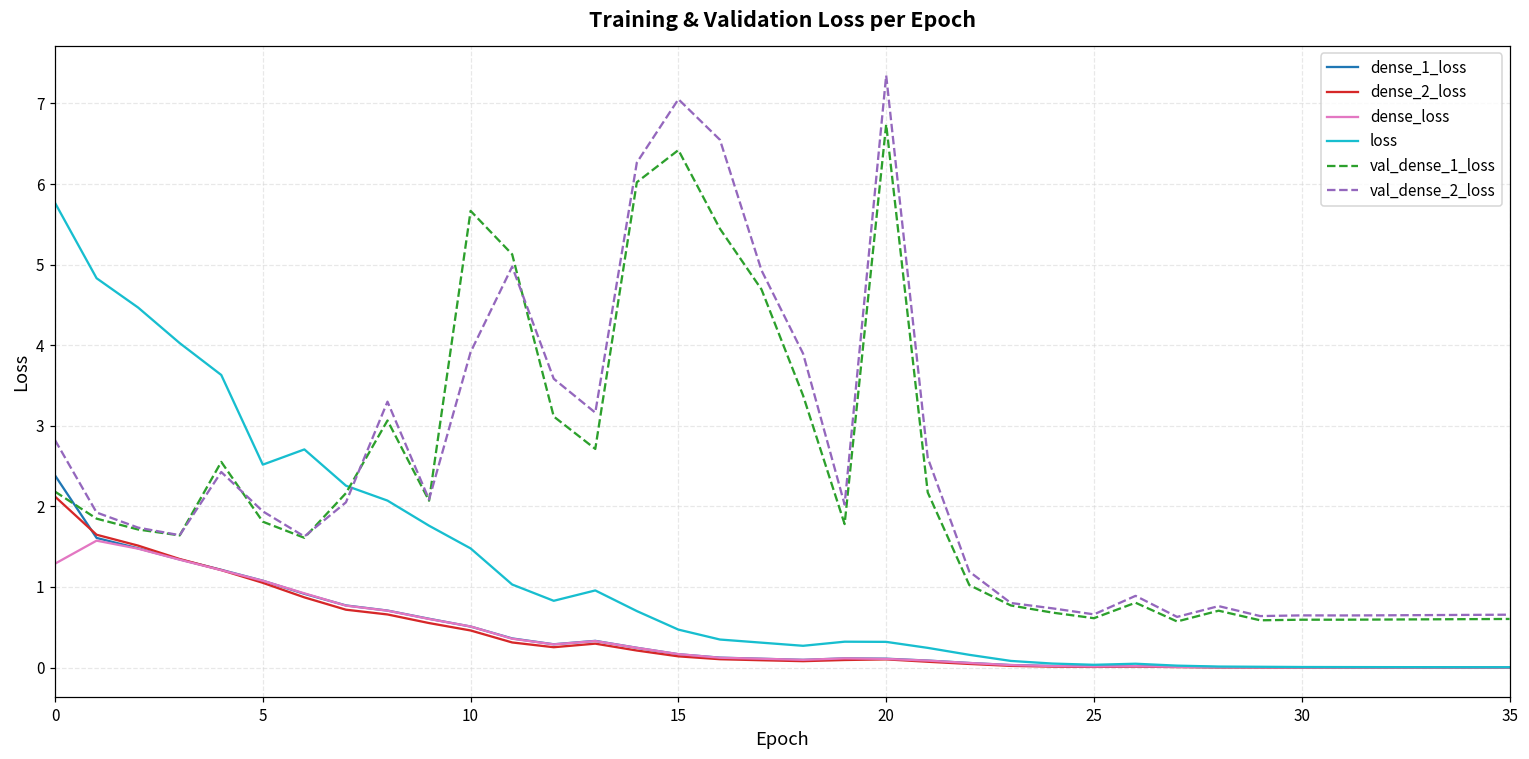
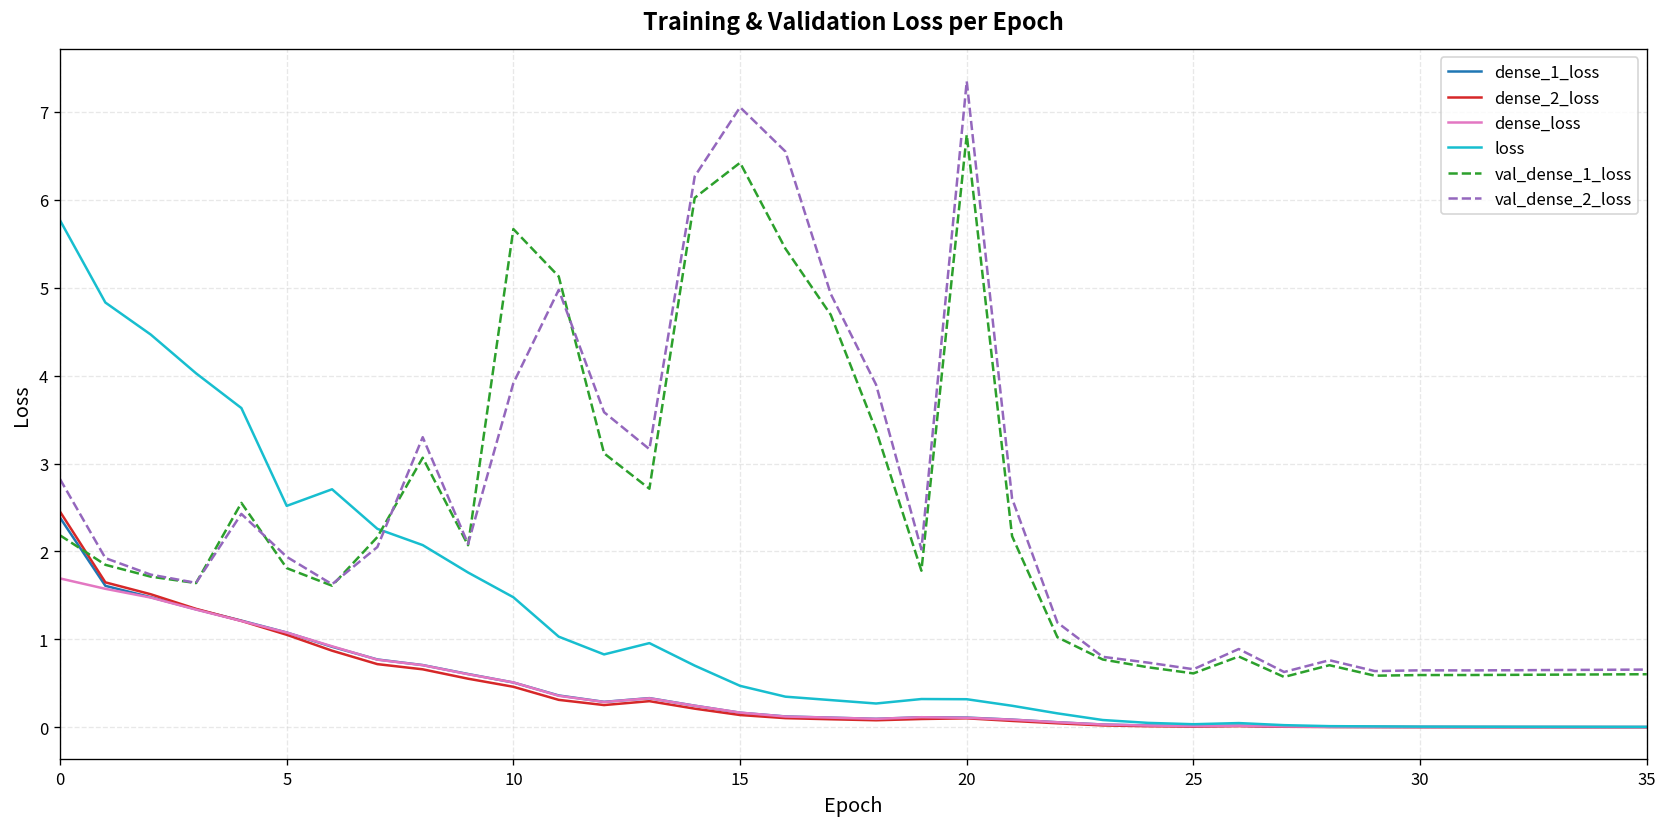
  {
    "dense_1_loss": {
      "0": 2.4
    },
    "dense_2_loss": {
-     "0": 2.1,
+     "0": 2.5,
      "10": 0.5
    },
    "dense_loss": {
-     "0": 1.3
+     "0": 1.7
    },
    "loss": {
      "0": 5.8,
      "5": 2.5,
      "10": 1.5,
      "15": 0.5,
      "20": 0.3
    },
    "val_dense_1_loss": {
      "0": 2.2,
      "5": 1.8,
      "10": 5.7,
      "15": 6.4,
      "20": 6.7,
      "25": 0.6,
      "30": 0.6,
      "35": 0.6
    },
    "val_dense_2_loss": {
      "0": 2.8,
      "5": 1.9,
      "10": 3.9,
      "15": 7.1,
      "20": 7.3,
      "25": 0.7,
      "30": 0.6,
      "35": 0.7
    }
  }
